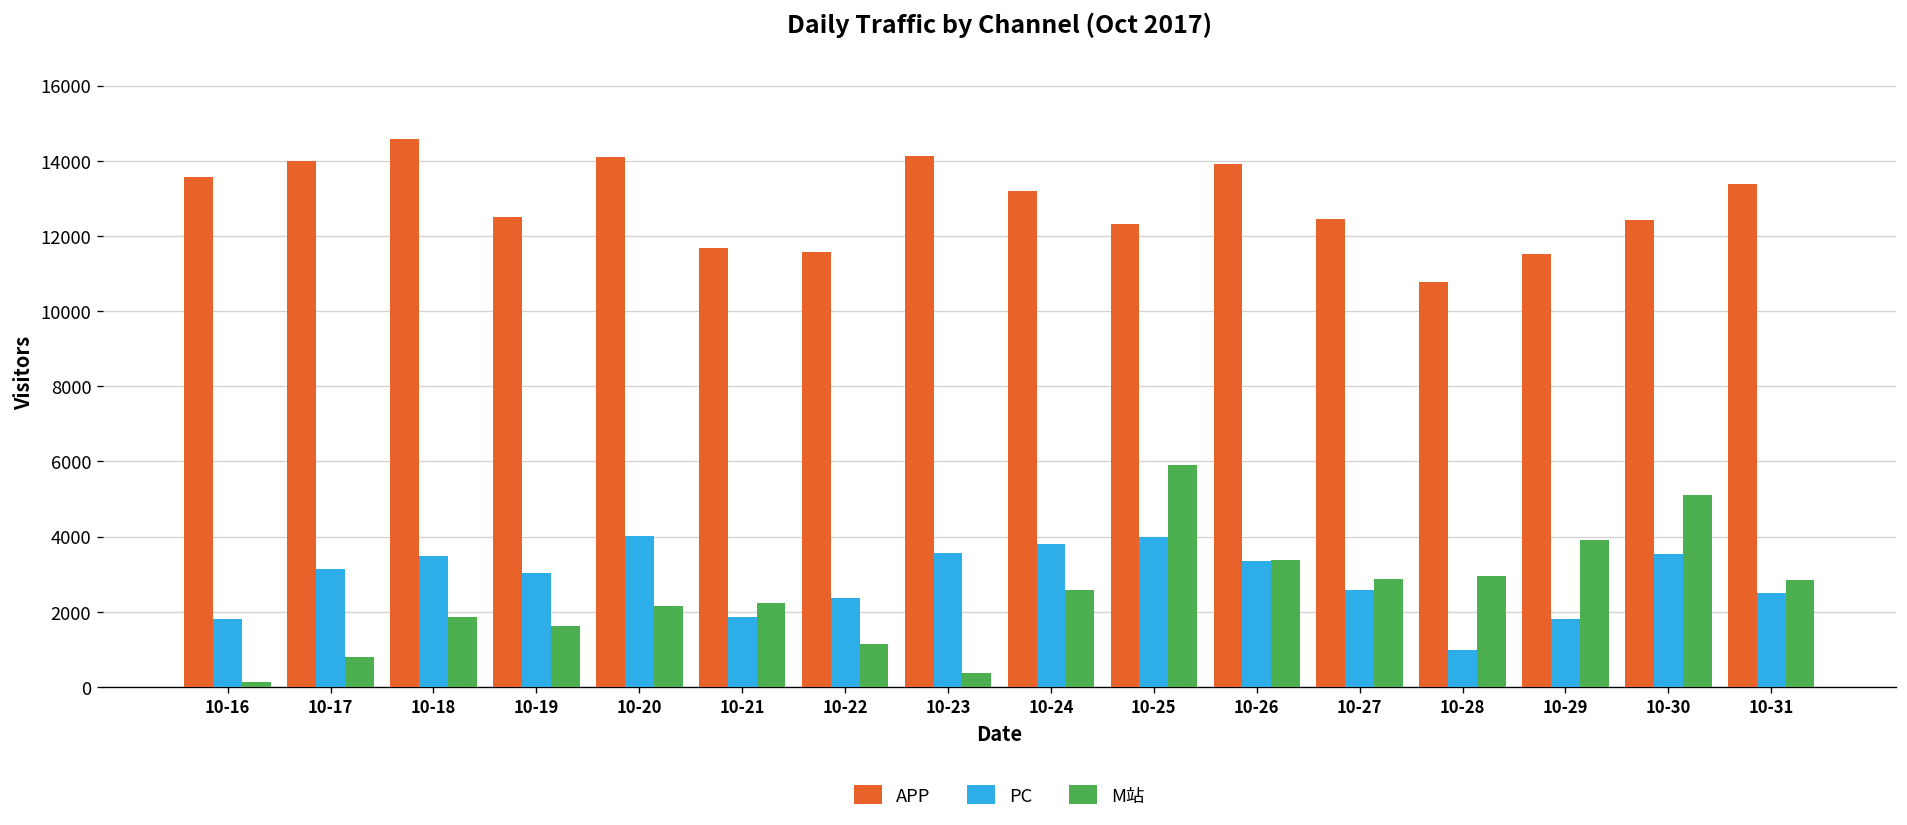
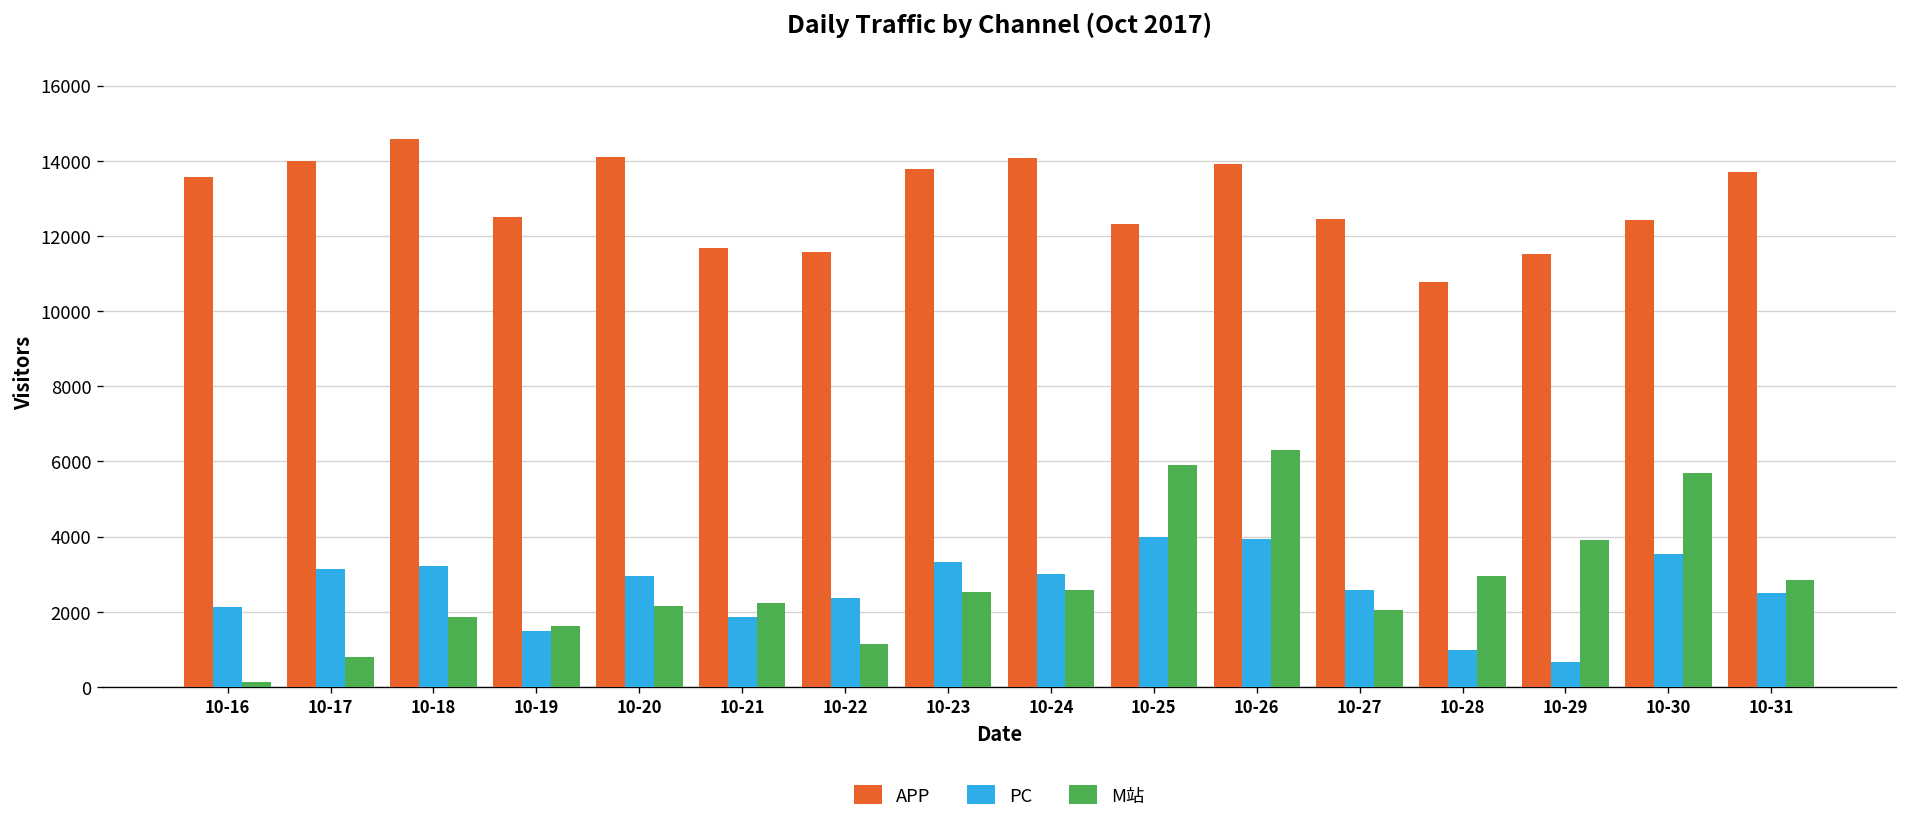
  {
    "APP": {
      "10-16": 13600,
      "10-17": 14000,
      "10-18": 14600,
      "10-19": 12500,
      "10-20": 14100,
      "10-21": 11700,
      "10-22": 11600,
-     "10-23": 14100,
-     "10-24": 13200,
+     "10-23": 13800,
+     "10-24": 14100,
      "10-25": 12300,
      "10-26": 13900,
      "10-27": 12400,
      "10-28": 10800,
      "10-29": 11500,
      "10-30": 12400,
-     "10-31": 13400
+     "10-31": 13700
    },
    "PC": {
-     "10-16": 1800,
+     "10-16": 2100,
      "10-17": 3100,
-     "10-18": 3500,
-     "10-19": 3000,
-     "10-20": 4000,
+     "10-18": 3200,
+     "10-19": 1500,
+     "10-20": 2900,
      "10-21": 1900,
      "10-22": 2400,
-     "10-23": 3600,
-     "10-24": 3800,
+     "10-23": 3300,
+     "10-24": 3000,
      "10-25": 4000,
-     "10-26": 3300,
+     "10-26": 3900,
      "10-27": 2600,
      "10-28": 1000,
-     "10-29": 1800,
+     "10-29": 700,
      "10-30": 3500,
      "10-31": 2500
    },
    "M站": {
      "10-16": 100,
      "10-17": 800,
      "10-18": 1900,
      "10-19": 1600,
      "10-20": 2100,
      "10-21": 2200,
      "10-22": 1100,
-     "10-23": 400,
+     "10-23": 2500,
      "10-24": 2600,
      "10-25": 5900,
-     "10-26": 3400,
-     "10-27": 2900,
+     "10-26": 6300,
+     "10-27": 2100,
      "10-28": 2900,
      "10-29": 3900,
-     "10-30": 5100,
+     "10-30": 5700,
      "10-31": 2900
    }
  }
